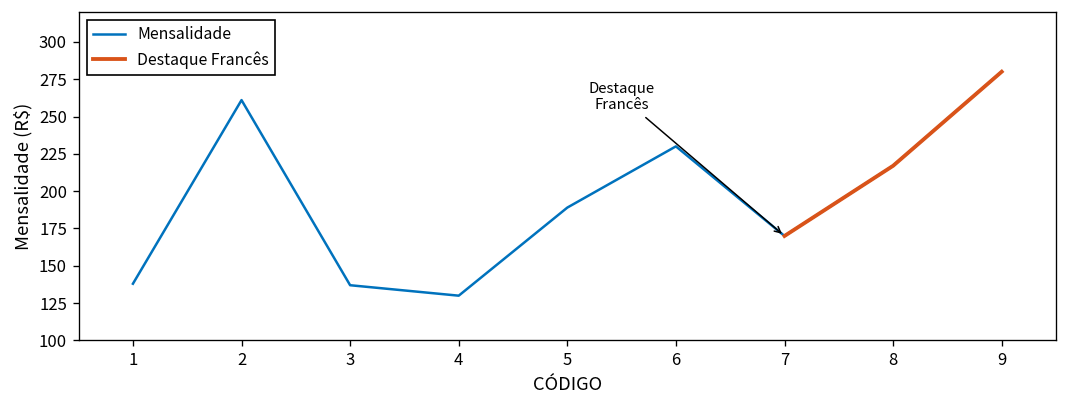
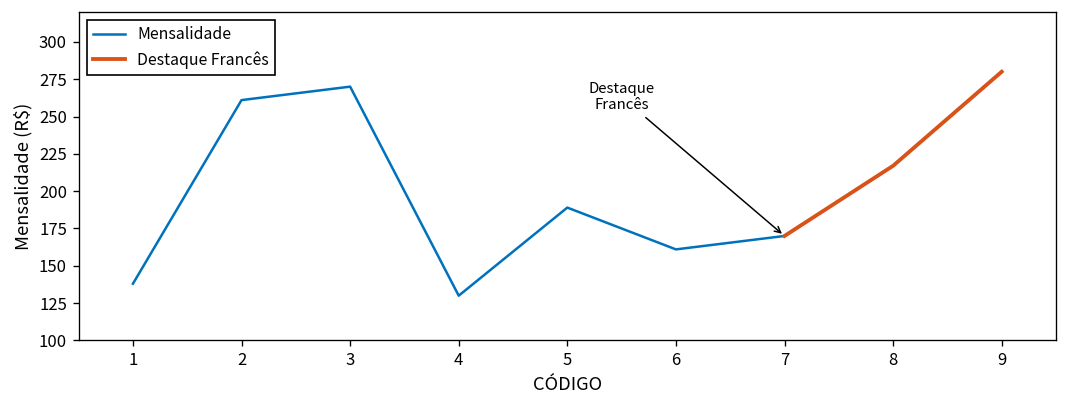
  {
    "Mensalidade": {
      "1": 138,
      "2": 261,
-     "3": 137,
+     "3": 270,
      "4": 130,
      "5": 189,
-     "6": 230
+     "6": 161
    }
  }
